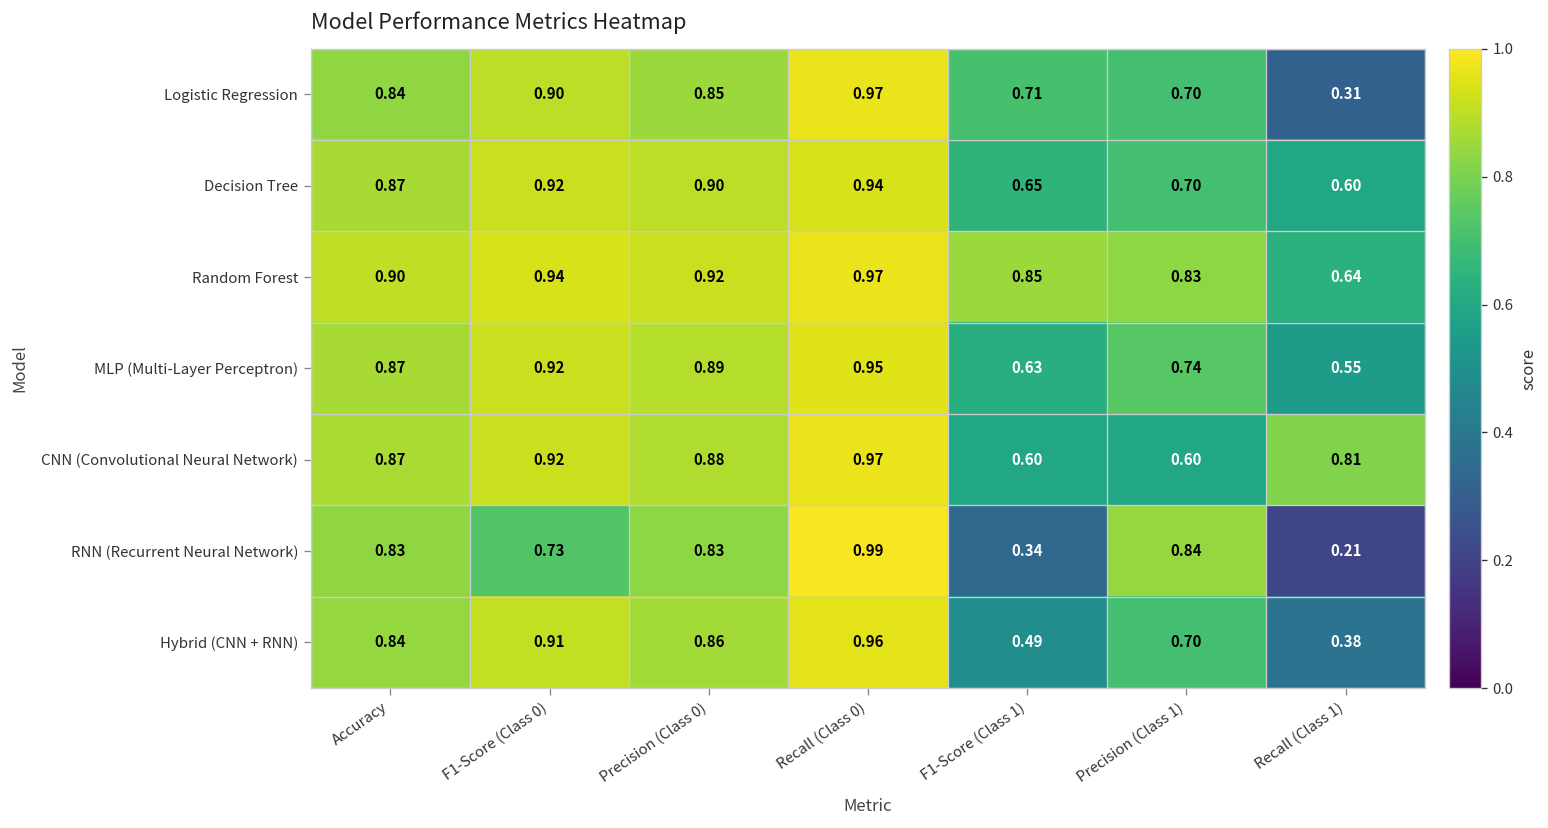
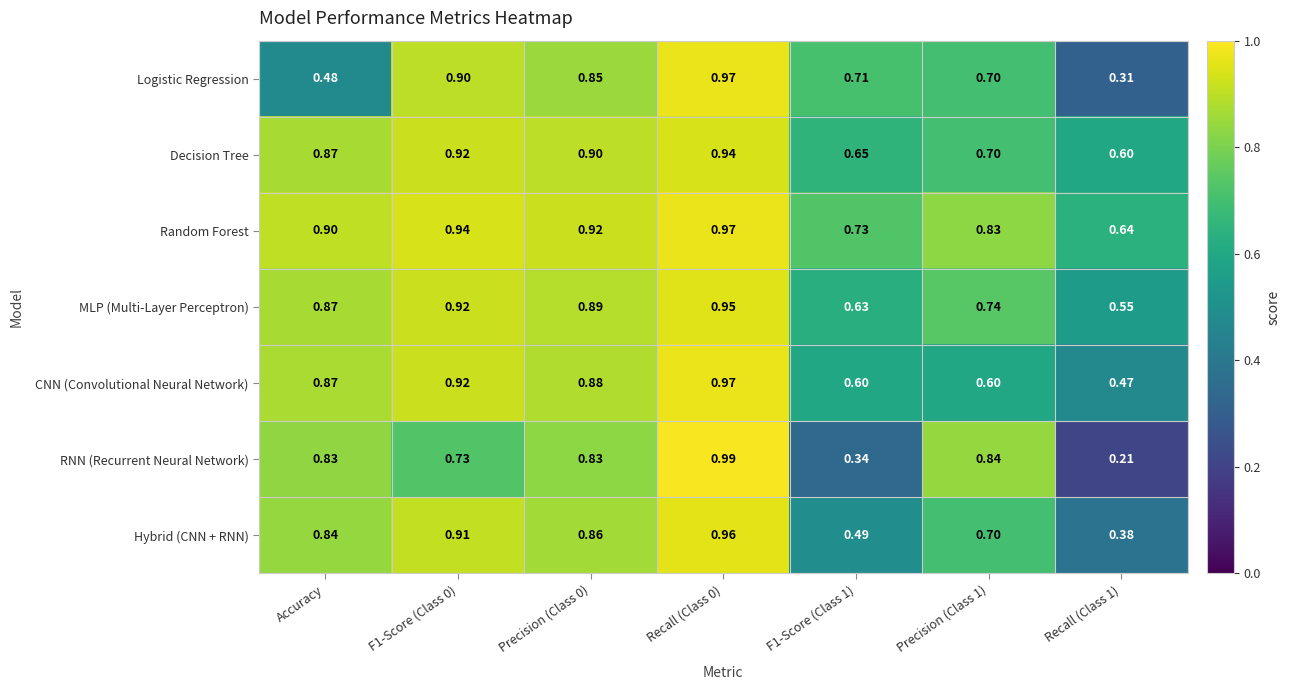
  {
    "Logistic Regression": {
-     "Accuracy": 0.84,
+     "Accuracy": 0.48,
      "F1-Score (Class 0)": 0.90,
      "Precision (Class 0)": 0.85,
      "Recall (Class 0)": 0.97,
      "F1-Score (Class 1)": 0.71,
      "Precision (Class 1)": 0.70,
      "Recall (Class 1)": 0.31
    },
    "Decision Tree": {
      "Accuracy": 0.87,
      "F1-Score (Class 0)": 0.92,
      "Precision (Class 0)": 0.90,
      "Recall (Class 0)": 0.94,
      "F1-Score (Class 1)": 0.65,
      "Precision (Class 1)": 0.70,
      "Recall (Class 1)": 0.60
    },
    "Random Forest": {
      "Accuracy": 0.90,
      "F1-Score (Class 0)": 0.94,
      "Precision (Class 0)": 0.92,
      "Recall (Class 0)": 0.97,
-     "F1-Score (Class 1)": 0.85,
+     "F1-Score (Class 1)": 0.73,
      "Precision (Class 1)": 0.83,
      "Recall (Class 1)": 0.64
    },
    "MLP (Multi-Layer Perceptron)": {
      "Accuracy": 0.87,
      "F1-Score (Class 0)": 0.92,
      "Precision (Class 0)": 0.89,
      "Recall (Class 0)": 0.95,
      "F1-Score (Class 1)": 0.63,
      "Precision (Class 1)": 0.74,
      "Recall (Class 1)": 0.55
    },
    "CNN (Convolutional Neural Network)": {
      "Accuracy": 0.87,
      "F1-Score (Class 0)": 0.92,
      "Precision (Class 0)": 0.88,
      "Recall (Class 0)": 0.97,
      "F1-Score (Class 1)": 0.60,
      "Precision (Class 1)": 0.60,
-     "Recall (Class 1)": 0.81
+     "Recall (Class 1)": 0.47
    },
    "RNN (Recurrent Neural Network)": {
      "Accuracy": 0.83,
      "F1-Score (Class 0)": 0.73,
      "Precision (Class 0)": 0.83,
      "Recall (Class 0)": 0.99,
      "F1-Score (Class 1)": 0.34,
      "Precision (Class 1)": 0.84,
      "Recall (Class 1)": 0.21
    },
    "Hybrid (CNN + RNN)": {
      "Accuracy": 0.84,
      "F1-Score (Class 0)": 0.91,
      "Precision (Class 0)": 0.86,
      "Recall (Class 0)": 0.96,
      "F1-Score (Class 1)": 0.49,
      "Precision (Class 1)": 0.70,
      "Recall (Class 1)": 0.38
    }
  }
